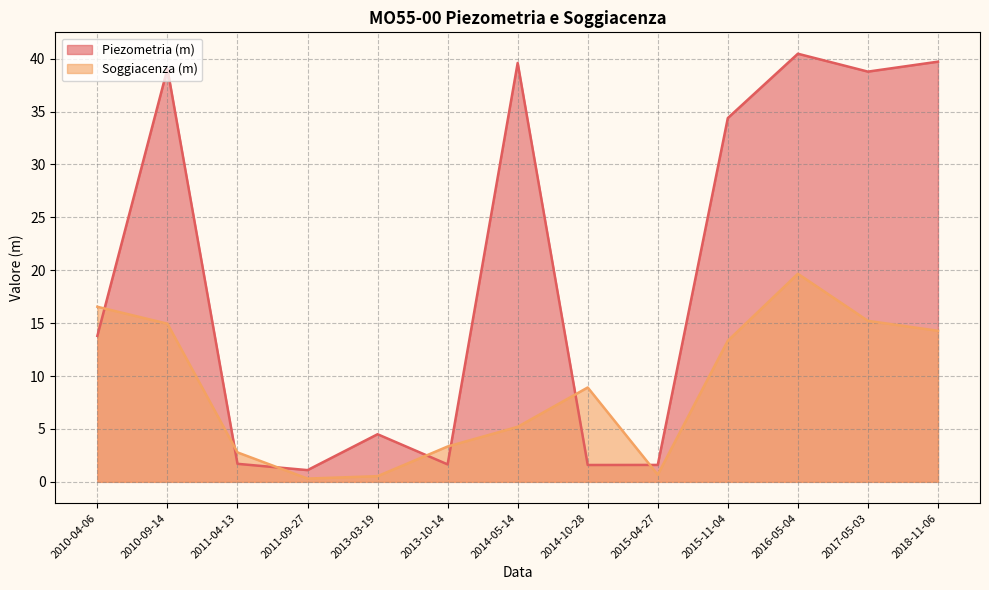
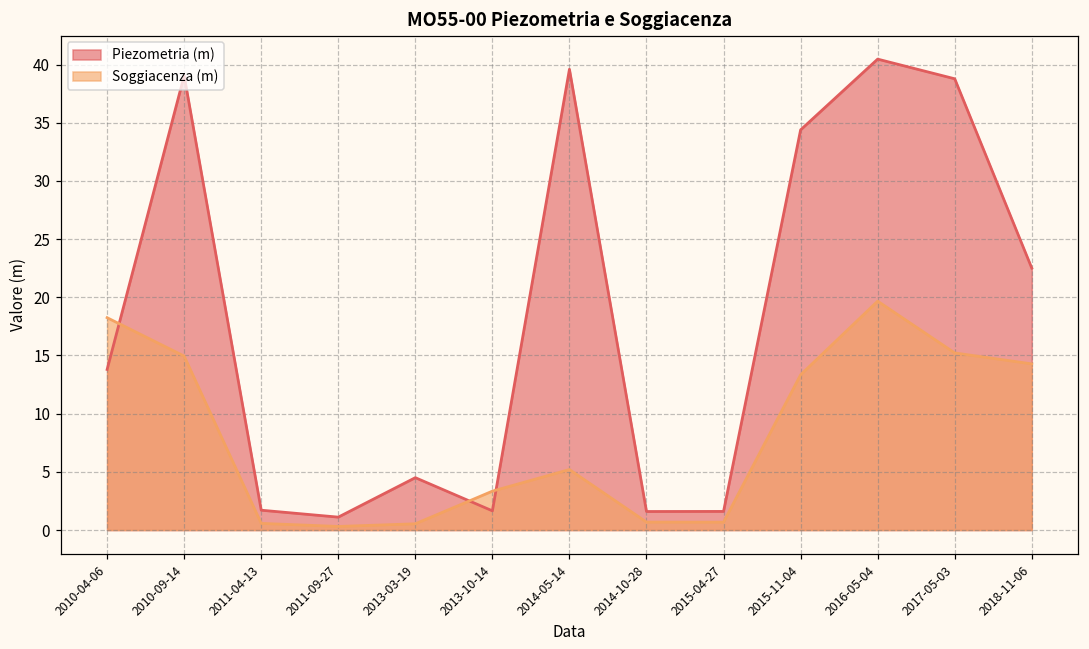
  {
    "Piezometria (m)": {
      "2010-04-06": 13.8,
      "2011-04-13": 1.7,
      "2011-09-27": 1.1,
      "2013-03-19": 4.5,
      "2013-10-14": 1.7,
      "2014-05-14": 39.6,
      "2014-10-28": 1.6,
      "2015-04-27": 1.6,
      "2015-11-04": 34.4,
      "2016-05-04": 40.5,
      "2017-05-03": 38.8,
-     "2018-11-06": 39.7
+     "2018-11-06": 22.5
    },
    "Soggiacenza (m)": {
-     "2010-04-06": 16.6,
+     "2010-04-06": 18.3,
      "2010-09-14": 15.0,
-     "2011-04-13": 2.8,
+     "2011-04-13": 0.6,
      "2011-09-27": 0.3,
      "2013-03-19": 0.5,
      "2013-10-14": 3.3,
      "2014-05-14": 5.2,
-     "2014-10-28": 8.9,
+     "2014-10-28": 0.7,
      "2015-04-27": 0.7,
      "2015-11-04": 13.3,
      "2016-05-04": 19.7,
      "2017-05-03": 15.2,
      "2018-11-06": 14.3
    }
  }
